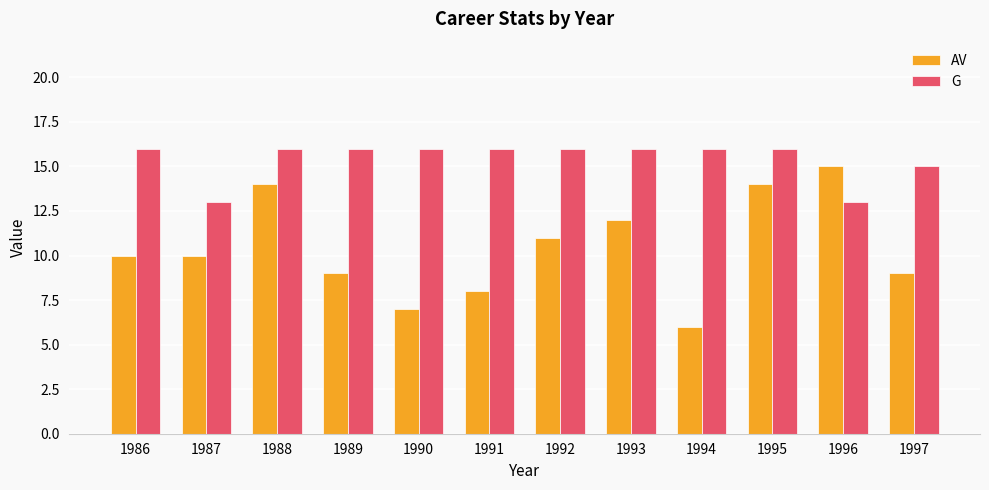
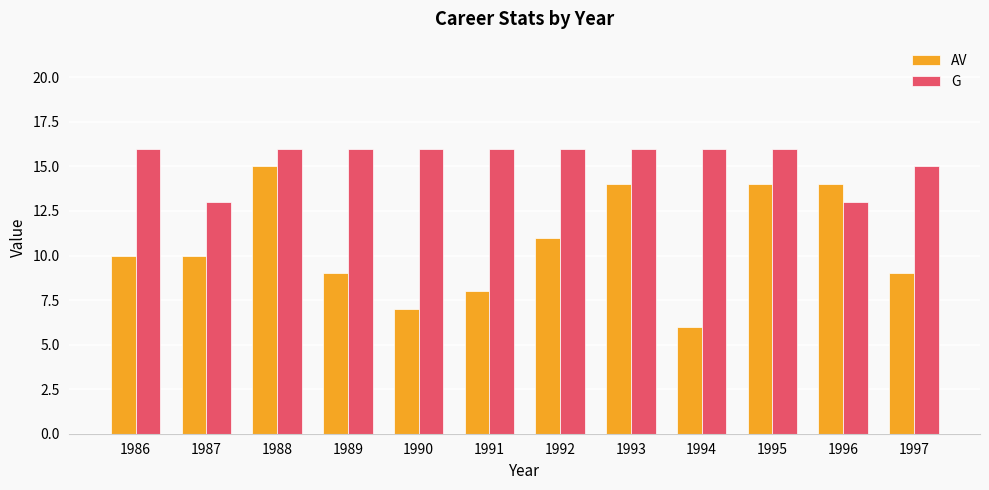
  {
    "AV": {
      "1986": 10,
      "1987": 10,
-     "1988": 14,
+     "1988": 15,
      "1989": 9,
      "1990": 7,
      "1991": 8,
      "1992": 11,
-     "1993": 12,
+     "1993": 14,
      "1994": 6,
      "1995": 14,
-     "1996": 15,
+     "1996": 14,
      "1997": 9
    },
    "G": {
      "1986": 16,
      "1987": 13,
      "1988": 16,
      "1989": 16,
      "1990": 16,
      "1991": 16,
      "1992": 16,
      "1993": 16,
      "1994": 16,
      "1995": 16,
      "1996": 13,
      "1997": 15
    }
  }
